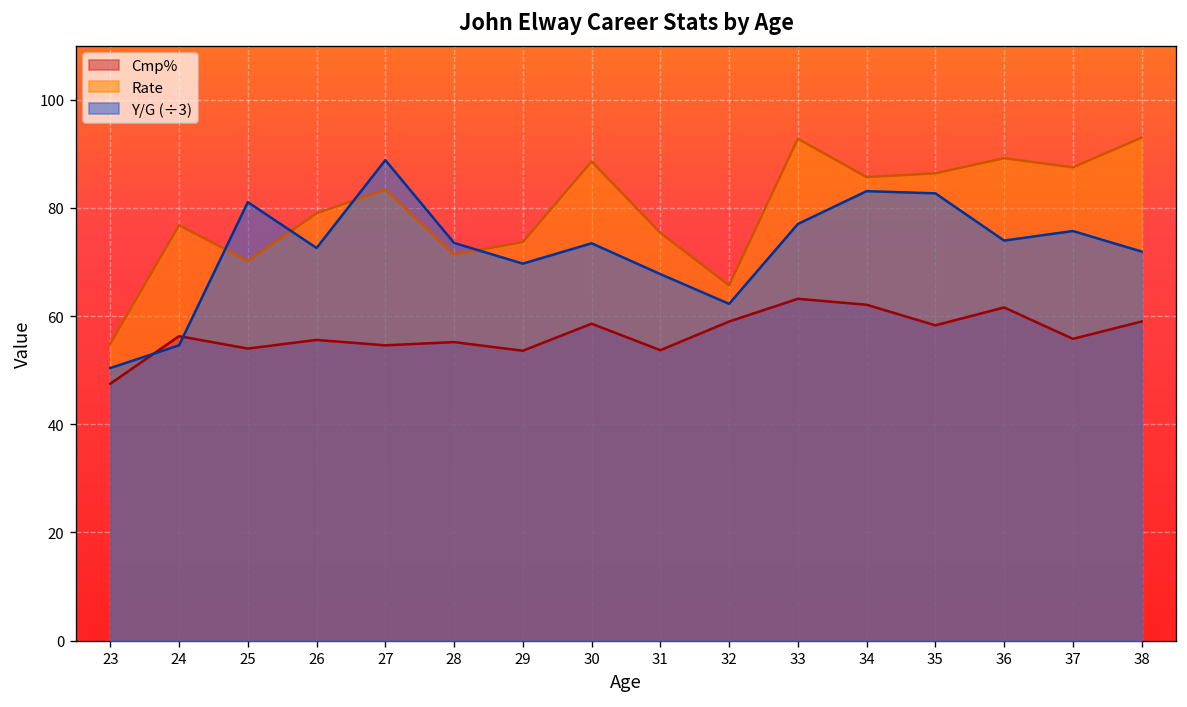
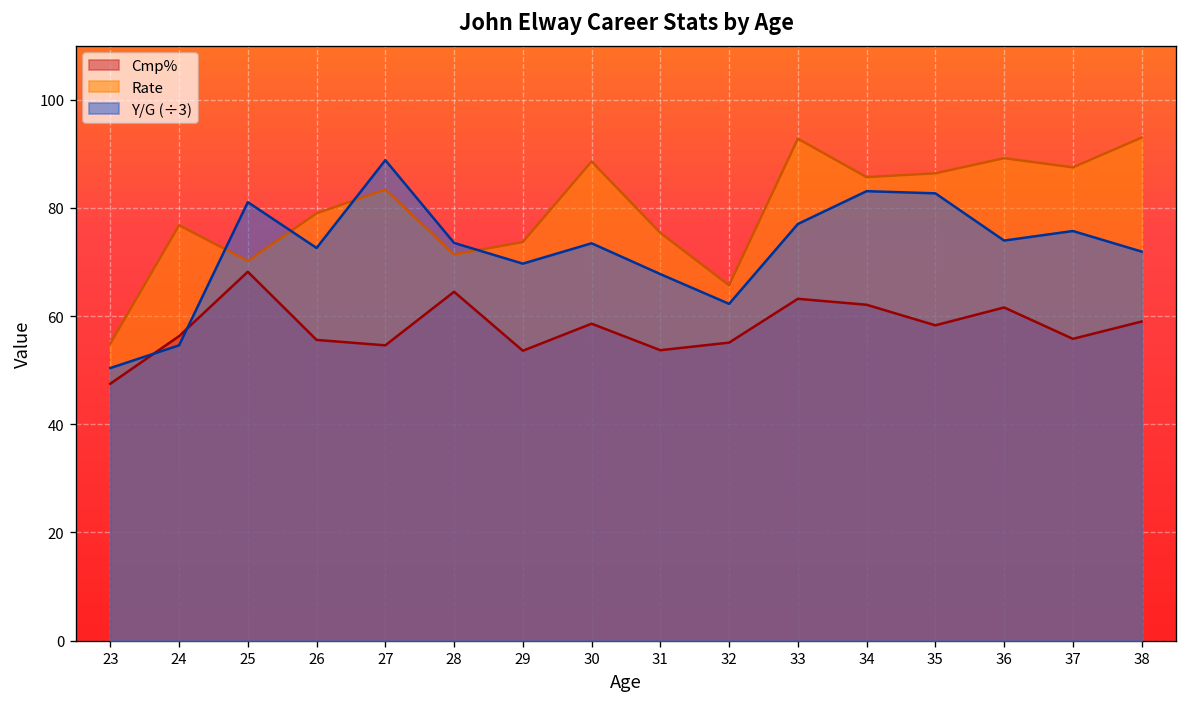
  {
    "Cmp%": {
      "23": 48,
      "24": 56,
-     "25": 54,
+     "25": 68,
      "26": 56,
      "27": 55,
-     "28": 55,
+     "28": 65,
      "29": 54,
      "30": 59,
      "31": 54,
-     "32": 59,
+     "32": 55,
      "33": 63,
      "34": 62,
      "35": 58,
      "36": 62,
      "37": 56,
      "38": 59
    },
    "Rate": {
      "23": 55,
      "24": 77,
      "25": 70,
      "26": 79,
      "27": 83,
      "28": 71,
      "29": 74,
      "30": 89,
      "31": 75,
      "32": 66,
      "33": 93,
      "34": 86,
      "35": 86,
      "36": 89,
      "37": 88,
      "38": 93
    },
    "Y/G (÷3)": {
      "23": 50,
      "24": 55,
      "25": 81,
      "26": 73,
      "27": 89,
      "28": 74,
      "29": 70,
      "30": 73,
      "31": 68,
      "32": 62,
      "33": 77,
      "34": 83,
      "35": 83,
      "36": 74,
      "37": 76,
      "38": 72
    }
  }
